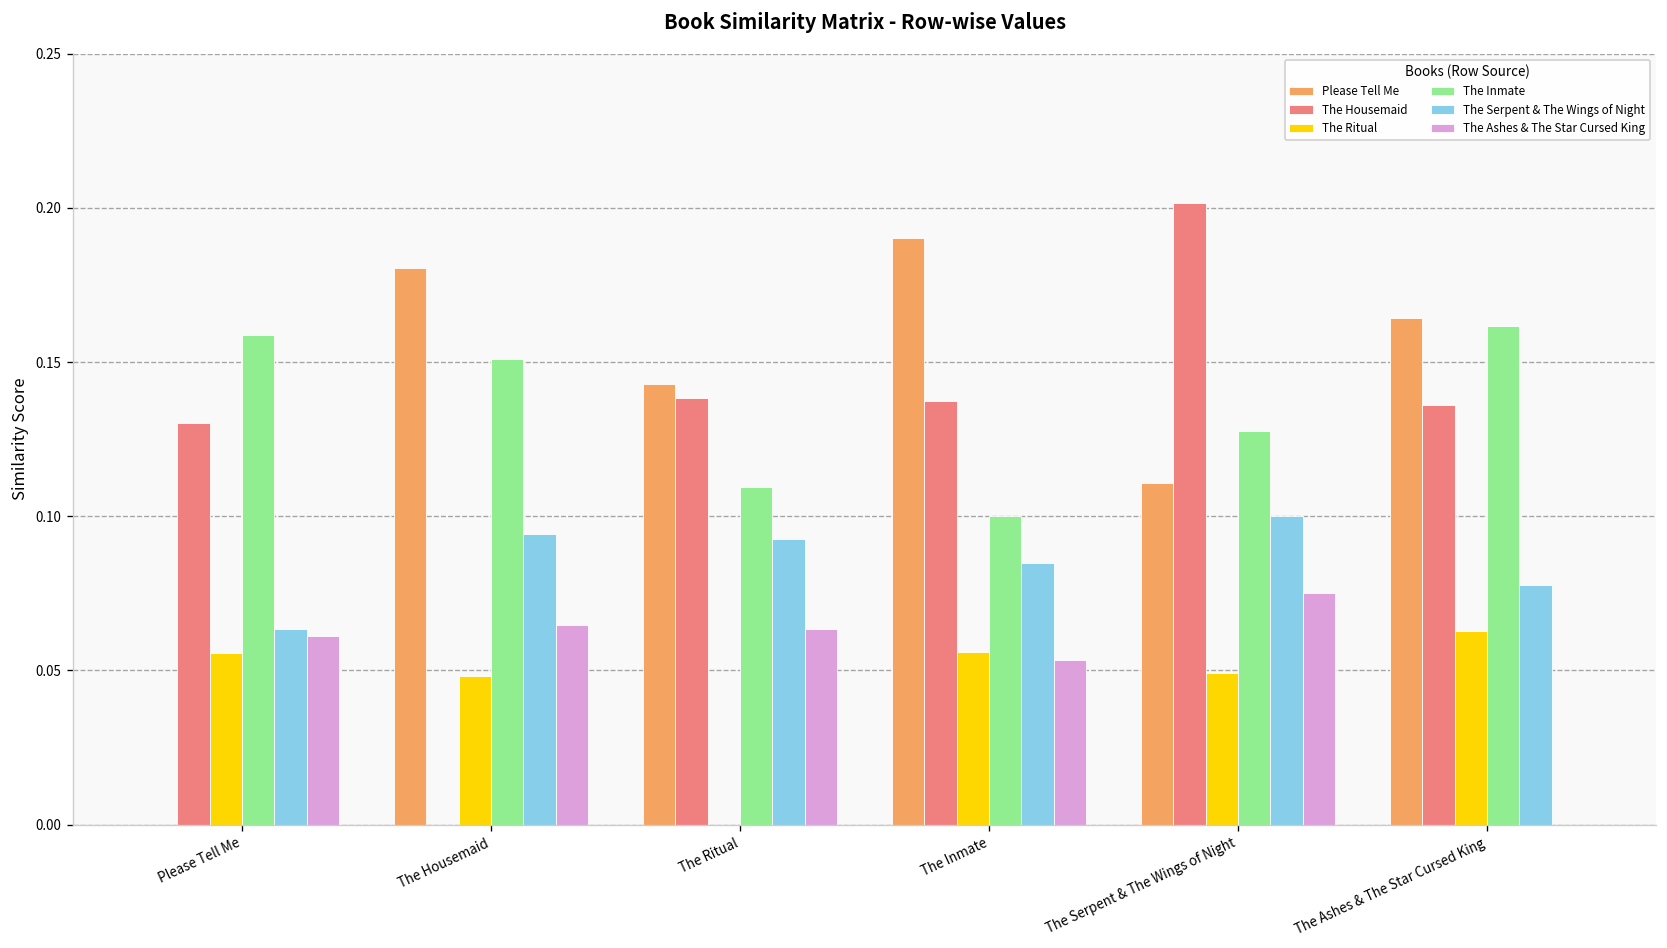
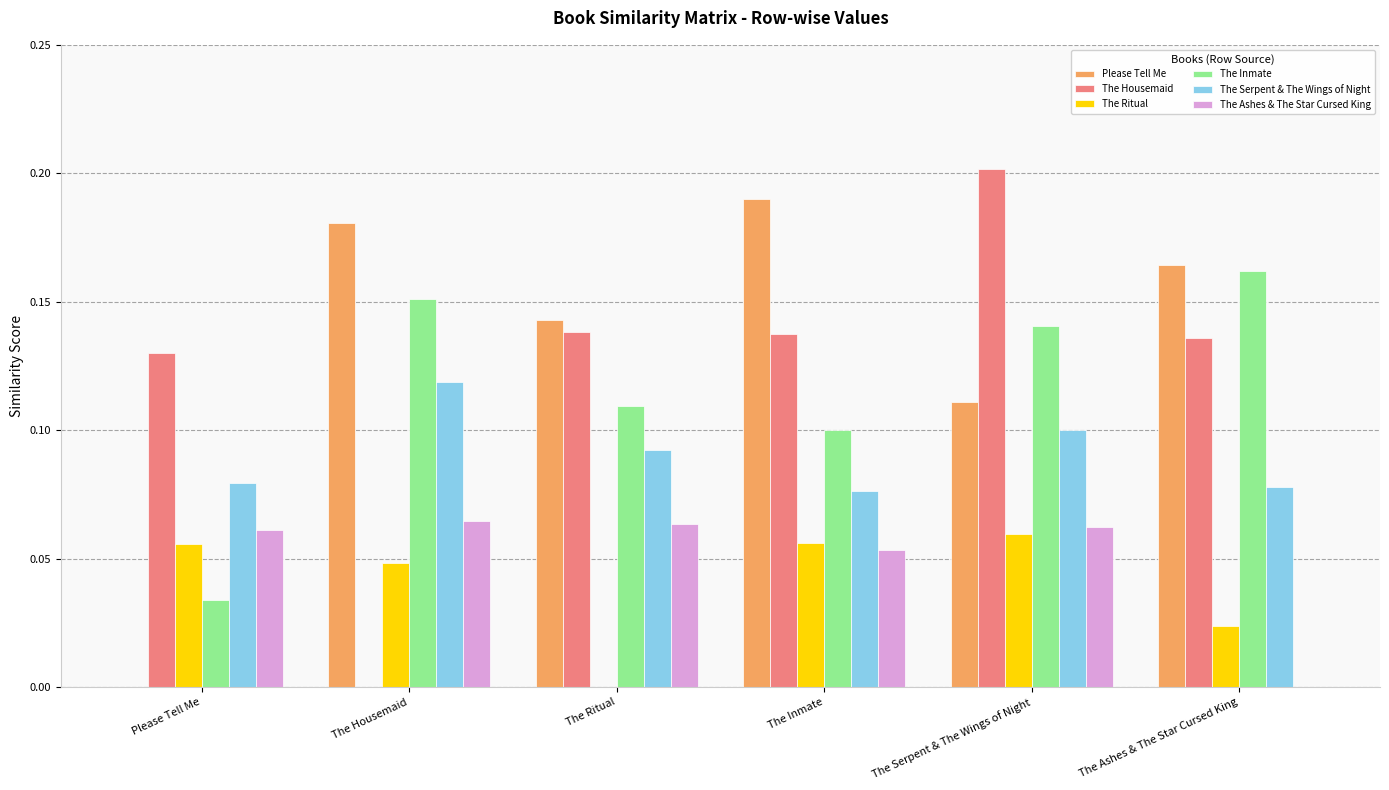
  {
    "The Ritual": {
      "Please Tell Me": 0.056,
      "The Housemaid": 0.048,
      "The Ritual": 0.000,
      "The Inmate": 0.056,
-     "The Serpent & The Wings of Night": 0.049,
-     "The Ashes & The Star Cursed King": 0.063
+     "The Serpent & The Wings of Night": 0.060,
+     "The Ashes & The Star Cursed King": 0.024
    },
    "The Inmate": {
-     "Please Tell Me": 0.159,
+     "Please Tell Me": 0.034,
      "The Housemaid": 0.151,
      "The Ritual": 0.109,
      "The Inmate": 0.100,
-     "The Serpent & The Wings of Night": 0.128,
+     "The Serpent & The Wings of Night": 0.141,
      "The Ashes & The Star Cursed King": 0.162
    },
    "The Serpent & The Wings of Night": {
-     "Please Tell Me": 0.063,
-     "The Housemaid": 0.094,
+     "Please Tell Me": 0.079,
+     "The Housemaid": 0.119,
      "The Ritual": 0.092,
-     "The Inmate": 0.085,
+     "The Inmate": 0.076,
      "The Serpent & The Wings of Night": 0.100,
      "The Ashes & The Star Cursed King": 0.078
    },
    "The Ashes & The Star Cursed King": {
      "Please Tell Me": 0.061,
      "The Housemaid": 0.065,
      "The Ritual": 0.063,
      "The Inmate": 0.053,
-     "The Serpent & The Wings of Night": 0.075,
+     "The Serpent & The Wings of Night": 0.063,
      "The Ashes & The Star Cursed King": 0.000
    }
  }
